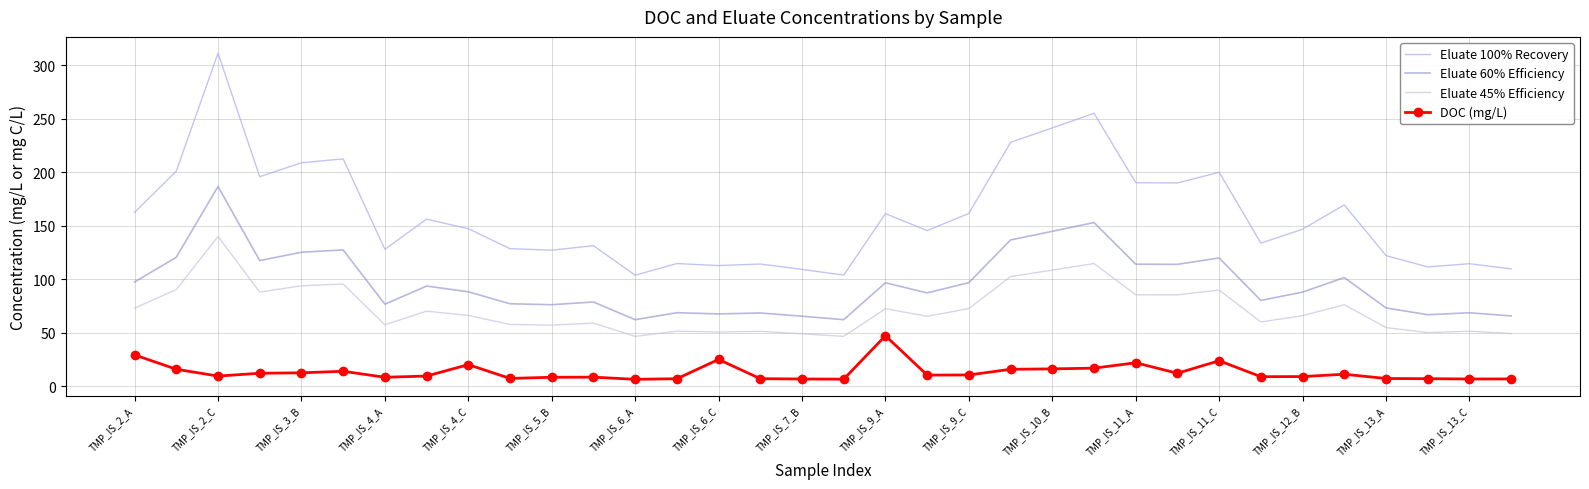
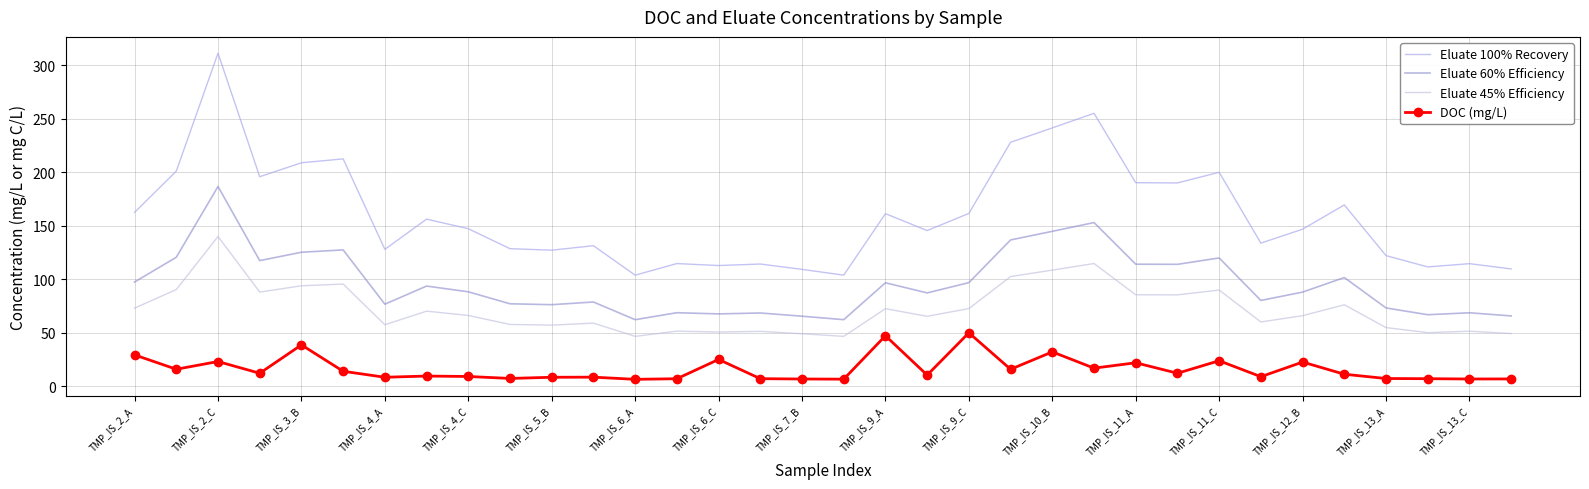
  {
    "DOC (mg/L)": {
      "TMP_IS_2_A": 29,
-     "TMP_IS_2_C": 10,
-     "TMP_IS_3_B": 13,
+     "TMP_IS_2_C": 23,
+     "TMP_IS_3_B": 39,
      "TMP_IS_4_A": 9,
-     "TMP_IS_4_C": 20,
+     "TMP_IS_4_C": 9,
      "TMP_IS_5_B": 9,
      "TMP_IS_6_A": 7,
      "TMP_IS_6_C": 25,
      "TMP_IS_7_B": 7,
      "TMP_IS_9_A": 47,
-     "TMP_IS_9_C": 11,
-     "TMP_IS_10_B": 16,
+     "TMP_IS_9_C": 50,
+     "TMP_IS_10_B": 32,
      "TMP_IS_11_A": 22,
      "TMP_IS_11_C": 24,
-     "TMP_IS_12_B": 9,
+     "TMP_IS_12_B": 23,
      "TMP_IS_13_A": 7,
      "TMP_IS_13_C": 7
    }
  }
